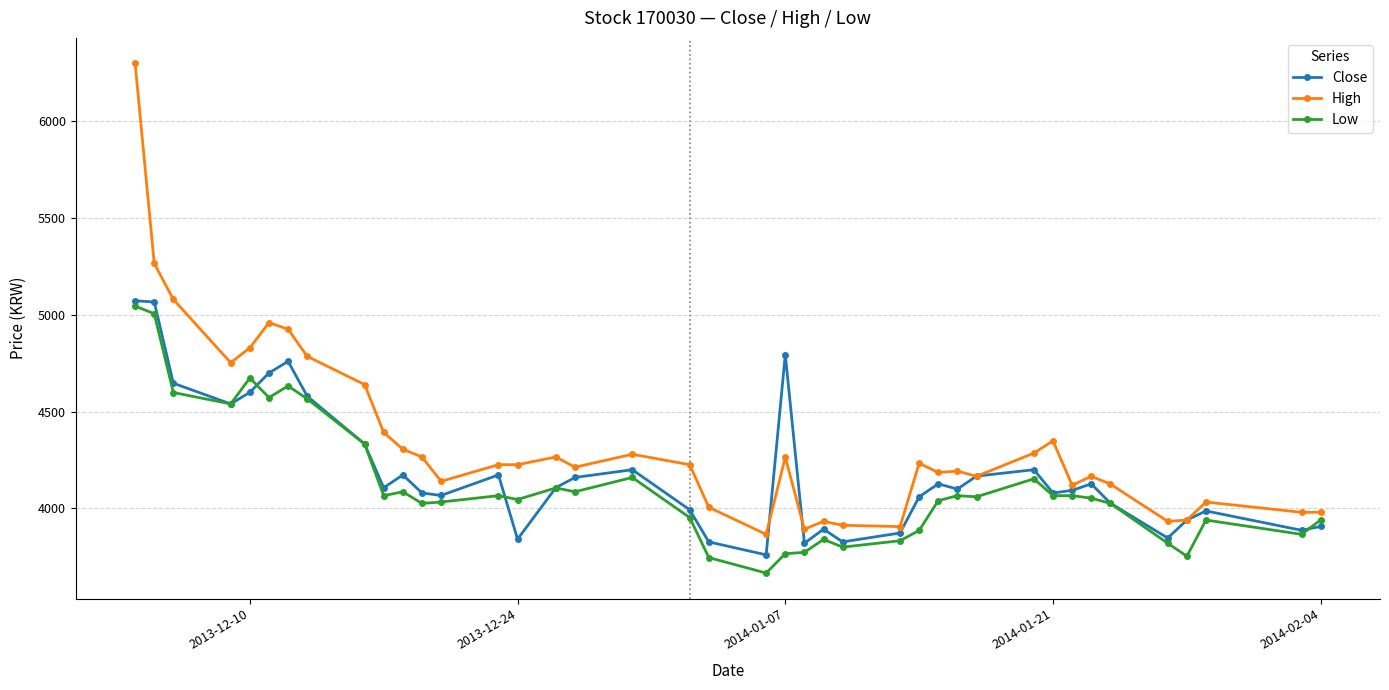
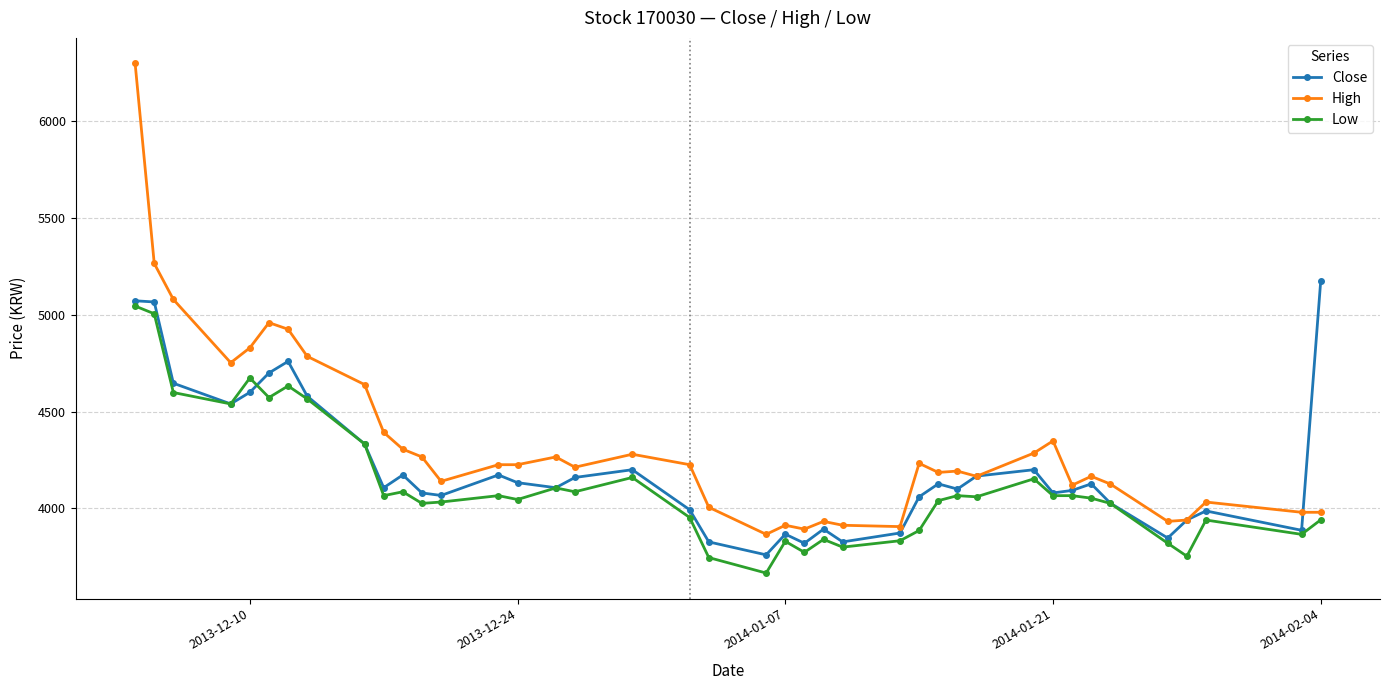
  {
    "Close": {
      "2013-12-10": 4600,
-     "2013-12-24": 3840,
-     "2014-01-07": 4800,
+     "2013-12-24": 4130,
+     "2014-01-07": 3870,
      "2014-01-21": 4080,
-     "2014-02-04": 3910
+     "2014-02-04": 5180
    },
    "High": {
      "2013-12-10": 4830,
      "2013-12-24": 4230,
-     "2014-01-07": 4270,
+     "2014-01-07": 3910,
      "2014-01-21": 4350,
      "2014-02-04": 3980
    },
    "Low": {
      "2013-12-10": 4670,
      "2013-12-24": 4050,
-     "2014-01-07": 3770,
+     "2014-01-07": 3830,
      "2014-01-21": 4070,
      "2014-02-04": 3940
    }
  }
